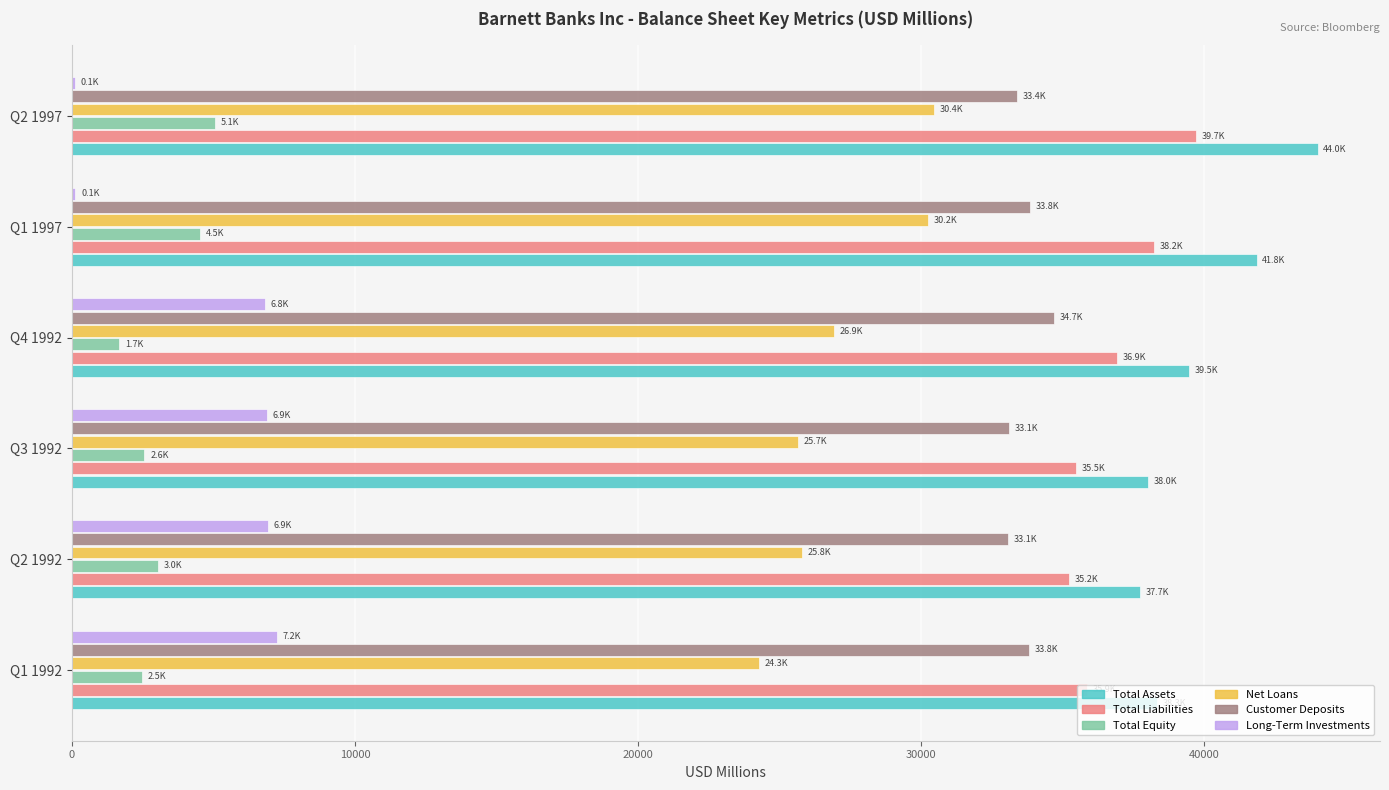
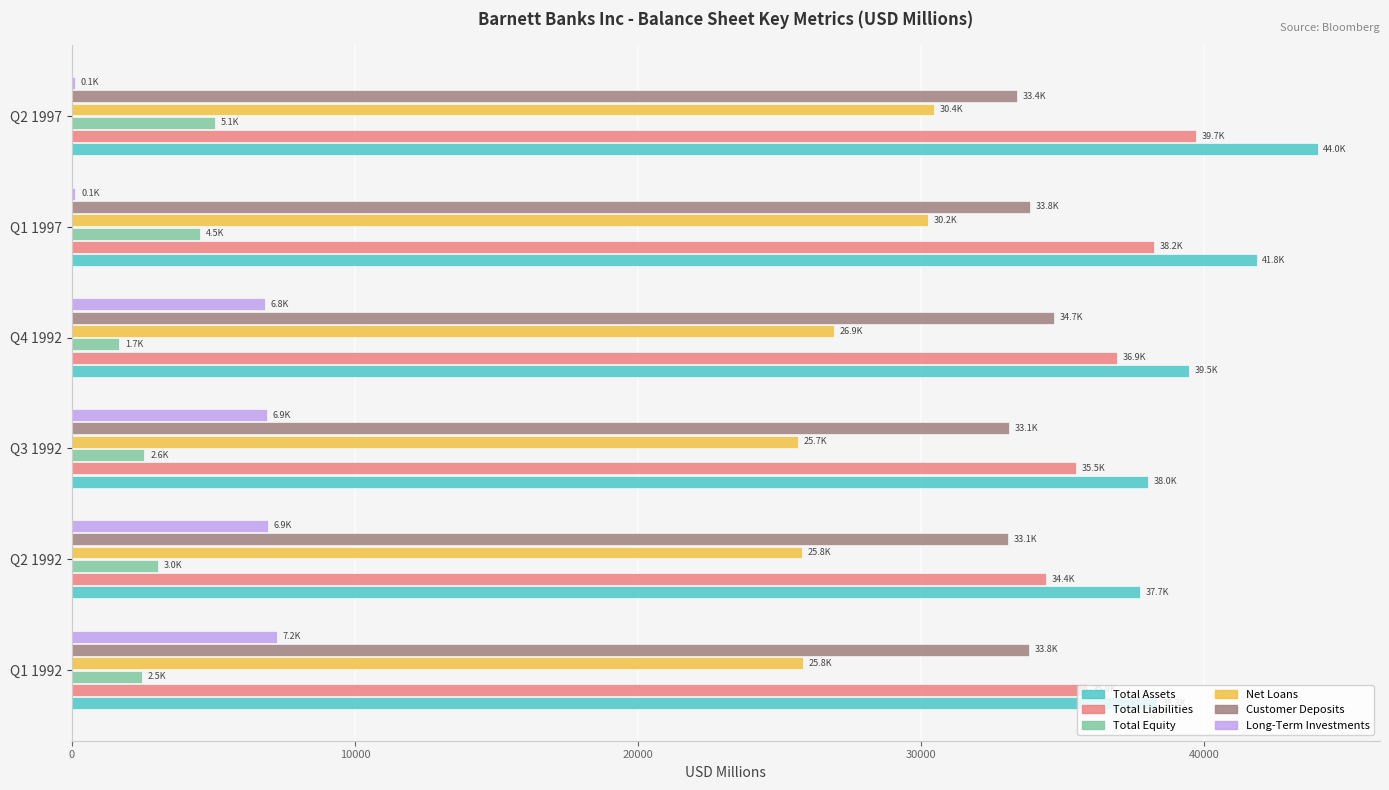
  {
    "Total Assets": {
      "Q2 1997": "44.0K",
      "Q1 1997": "41.8K",
      "Q4 1992": "39.5K",
      "Q3 1992": "38.0K",
      "Q2 1992": "37.7K"
    },
    "Total Liabilities": {
      "Q2 1997": "39.7K",
      "Q1 1997": "38.2K",
      "Q4 1992": "36.9K",
      "Q3 1992": "35.5K",
-     "Q2 1992": "35.2K"
+     "Q2 1992": "34.4K"
    },
    "Total Equity": {
      "Q2 1997": "5.1K",
      "Q1 1997": "4.5K",
      "Q4 1992": "1.7K",
      "Q3 1992": "2.6K",
      "Q2 1992": "3.0K",
      "Q1 1992": "2.5K"
    },
    "Net Loans": {
      "Q2 1997": "30.4K",
      "Q1 1997": "30.2K",
      "Q4 1992": "26.9K",
      "Q3 1992": "25.7K",
      "Q2 1992": "25.8K",
-     "Q1 1992": "24.3K"
+     "Q1 1992": "25.8K"
    },
    "Customer Deposits": {
      "Q2 1997": "33.4K",
      "Q1 1997": "33.8K",
      "Q4 1992": "34.7K",
      "Q3 1992": "33.1K",
      "Q2 1992": "33.1K",
      "Q1 1992": "33.8K"
    },
    "Long-Term Investments": {
      "Q2 1997": "0.1K",
      "Q1 1997": "0.1K",
      "Q4 1992": "6.8K",
      "Q3 1992": "6.9K",
      "Q2 1992": "6.9K",
      "Q1 1992": "7.2K"
    }
  }
